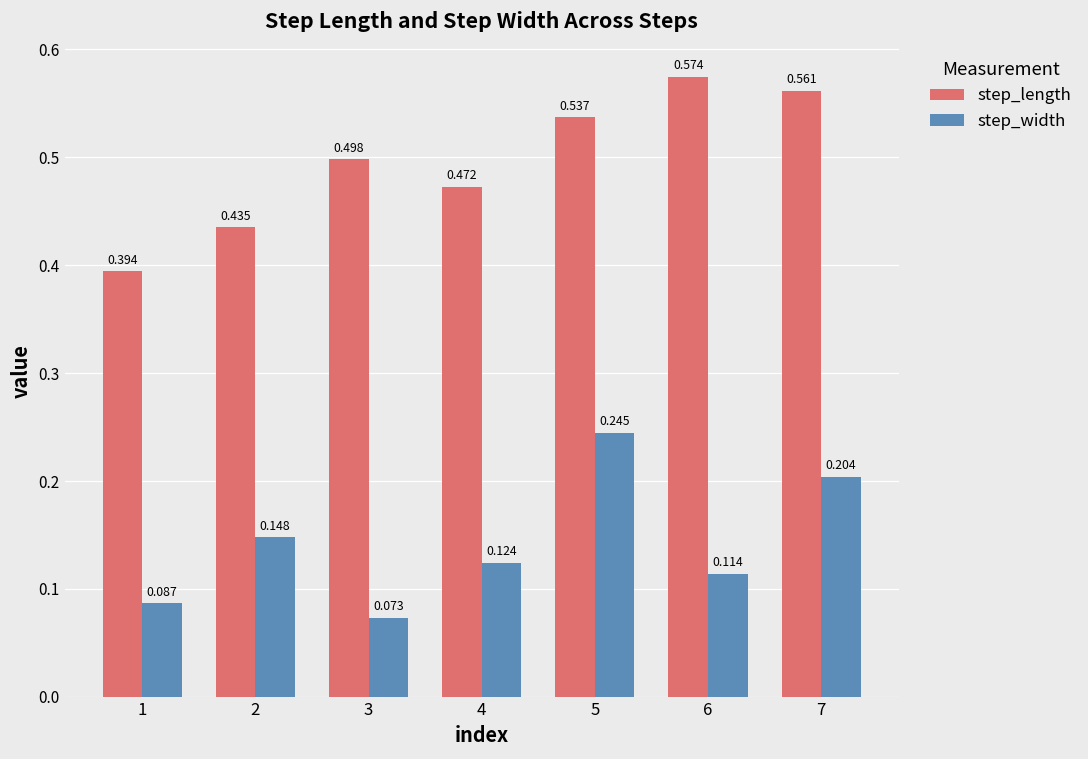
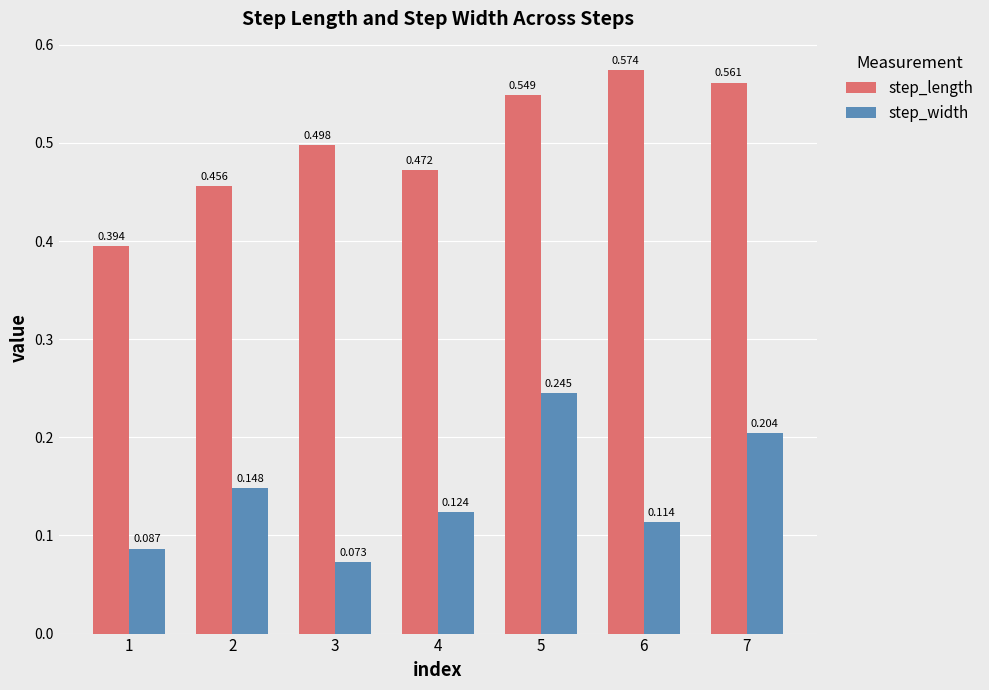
  {
    "step_length": {
      "1": 0.394,
-     "2": 0.435,
+     "2": 0.456,
      "3": 0.498,
      "4": 0.472,
-     "5": 0.537,
+     "5": 0.549,
      "6": 0.574,
      "7": 0.561
    },
    "step_width": {
      "1": 0.087,
      "2": 0.148,
      "3": 0.073,
      "4": 0.124,
      "5": 0.245,
      "6": 0.114,
      "7": 0.204
    }
  }
